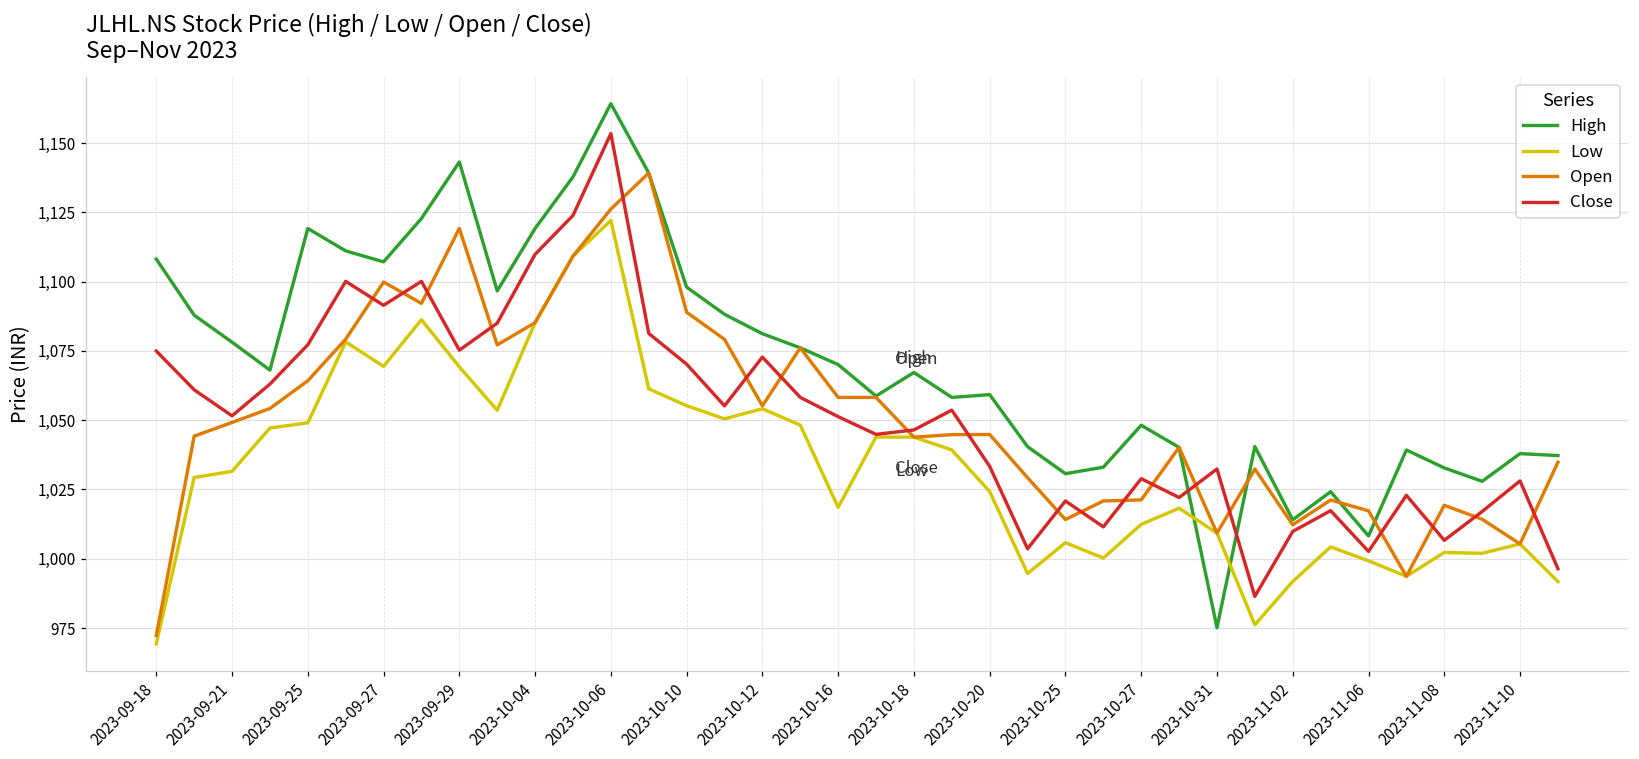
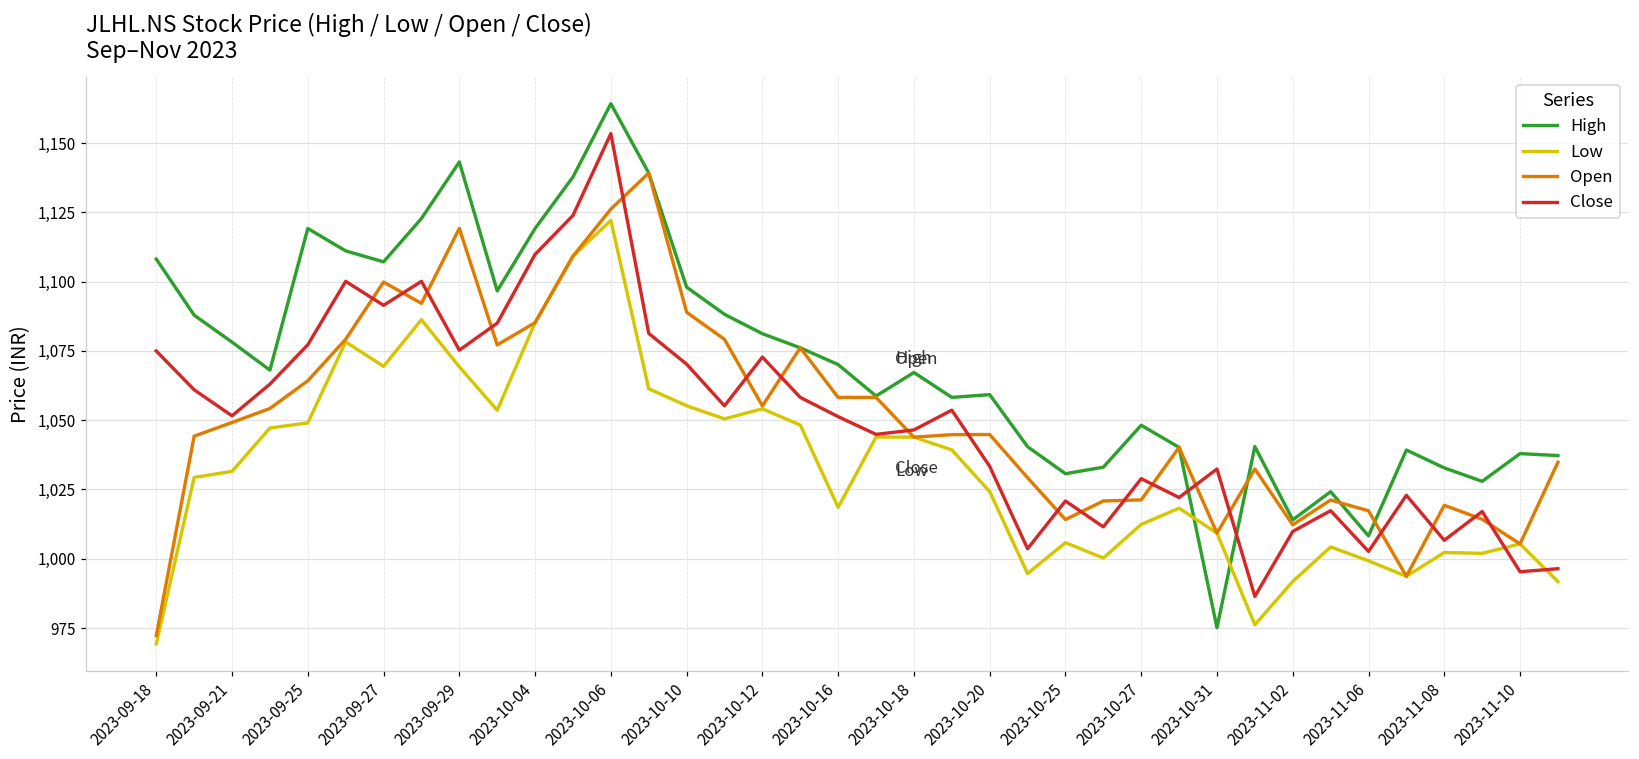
  {
    "High": {
      "2023-09-18": "1,108",
      "2023-09-21": "1,078",
      "2023-09-25": "1,119",
      "2023-09-27": "1,107",
      "2023-09-29": "1,143",
      "2023-10-04": "1,119",
      "2023-10-06": "1,164",
      "2023-10-10": "1,098",
      "2023-10-12": "1,081",
      "2023-10-16": "1,070",
      "2023-10-18": "1,067",
      "2023-10-20": "1,059",
      "2023-10-25": "1,031",
      "2023-10-27": "1,048",
      "2023-10-31": "975",
      "2023-11-02": "1,014",
      "2023-11-06": "1,008",
      "2023-11-08": "1,033",
      "2023-11-10": "1,038"
    },
    "Low": {
      "2023-09-18": "969",
      "2023-09-21": "1,032",
      "2023-09-25": "1,049",
      "2023-09-27": "1,069",
      "2023-09-29": "1,069",
      "2023-10-06": "1,122",
      "2023-10-10": "1,055",
      "2023-10-12": "1,054",
      "2023-10-16": "1,019",
      "2023-10-20": "1,024",
      "2023-10-25": "1,006",
      "2023-10-27": "1,012",
      "2023-11-02": "992",
      "2023-11-06": "999",
      "2023-11-08": "1,002"
    },
    "Open": {
      "2023-09-18": "972",
      "2023-09-21": "1,049",
      "2023-09-25": "1,064",
      "2023-09-27": "1,100",
      "2023-09-29": "1,119",
      "2023-10-06": "1,126",
      "2023-10-10": "1,089",
      "2023-10-12": "1,055",
      "2023-10-16": "1,058",
      "2023-10-20": "1,045",
      "2023-10-25": "1,014",
      "2023-10-27": "1,021",
      "2023-11-02": "1,012",
      "2023-11-06": "1,017",
      "2023-11-08": "1,019"
    },
    "Close": {
      "2023-09-18": "1,075",
      "2023-09-21": "1,052",
      "2023-09-25": "1,077",
      "2023-09-27": "1,091",
      "2023-09-29": "1,075",
      "2023-10-04": "1,110",
      "2023-10-06": "1,153",
      "2023-10-10": "1,070",
      "2023-10-12": "1,073",
      "2023-10-16": "1,051",
      "2023-10-18": "1,046",
      "2023-10-20": "1,033",
      "2023-10-25": "1,021",
      "2023-10-27": "1,029",
      "2023-10-31": "1,032",
      "2023-11-02": "1,010",
      "2023-11-06": "1,003",
      "2023-11-08": "1,007",
-     "2023-11-10": "1,028"
+     "2023-11-10": "995"
    }
  }
